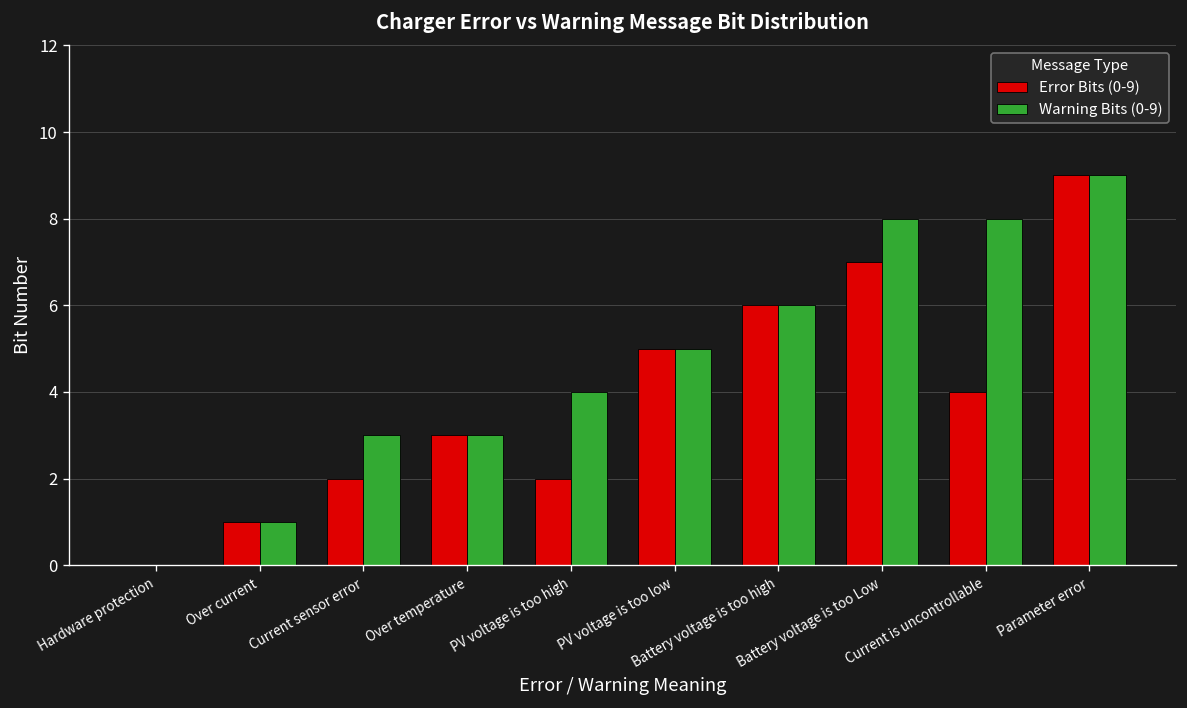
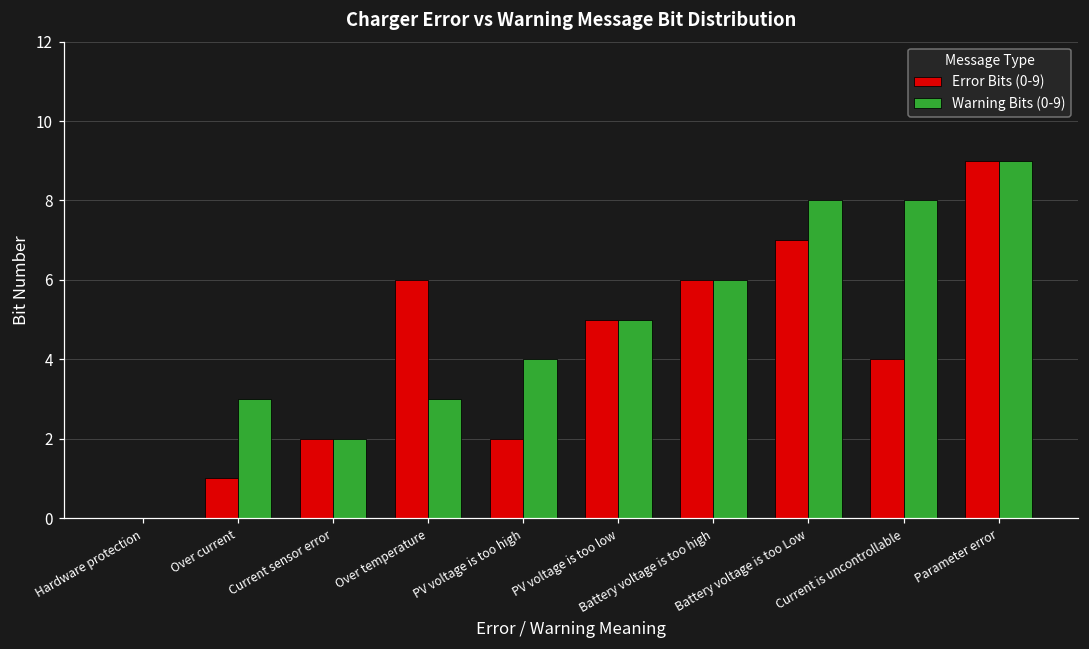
  {
    "Error Bits (0-9)": {
      "Hardware protection": 0,
      "Over current": 1,
      "Current sensor error": 2,
-     "Over temperature": 3,
+     "Over temperature": 6,
      "PV voltage is too high": 2,
      "PV voltage is too low": 5,
      "Battery voltage is too high": 6,
      "Battery voltage is too Low": 7,
      "Current is uncontrollable": 4,
      "Parameter error": 9
    },
    "Warning Bits (0-9)": {
      "Hardware protection": 0,
-     "Over current": 1,
-     "Current sensor error": 3,
+     "Over current": 3,
+     "Current sensor error": 2,
      "Over temperature": 3,
      "PV voltage is too high": 4,
      "PV voltage is too low": 5,
      "Battery voltage is too high": 6,
      "Battery voltage is too Low": 8,
      "Current is uncontrollable": 8,
      "Parameter error": 9
    }
  }
